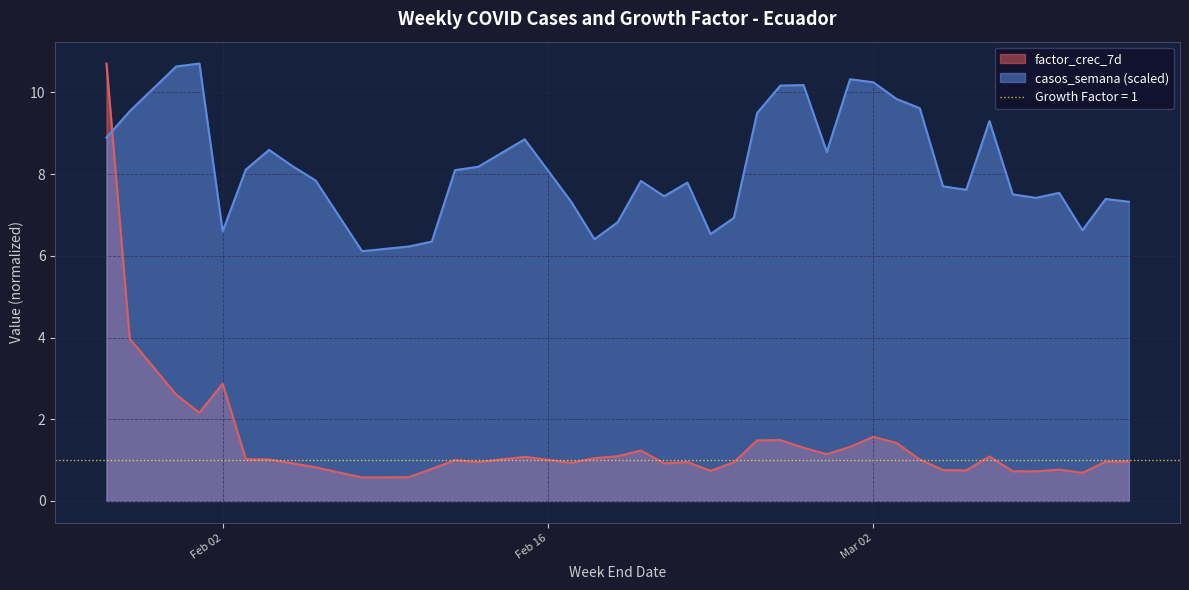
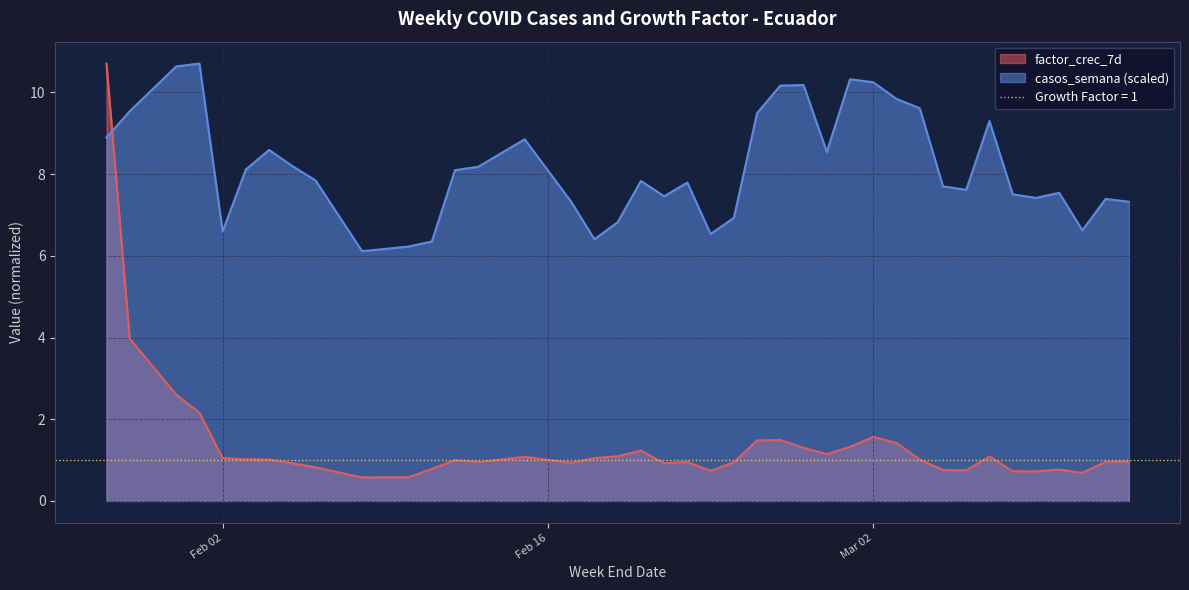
  {
    "factor_crec_7d": {
-     "Feb 02": 2.9,
+     "Feb 02": 1.1,
      "Mar 02": 1.6
    },
    "casos_semana (scaled)": {
      "Feb 02": 6.6,
      "Mar 02": 10.2
    }
  }
